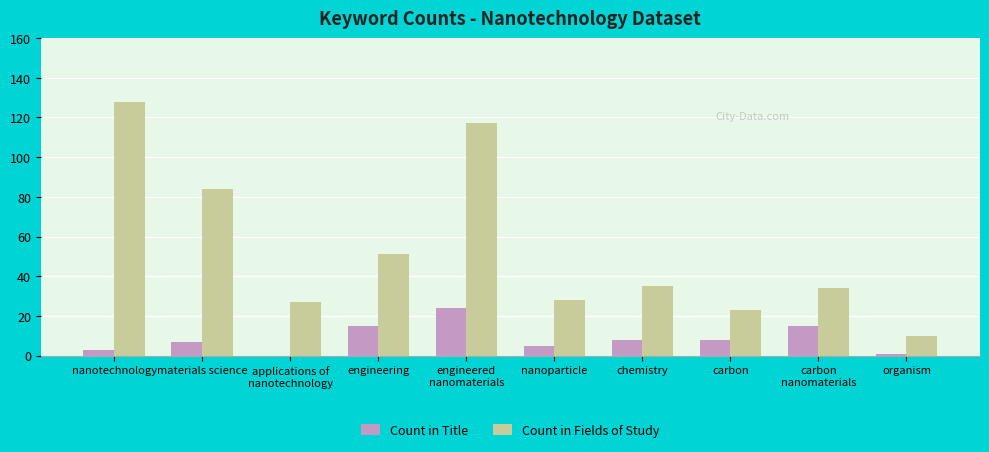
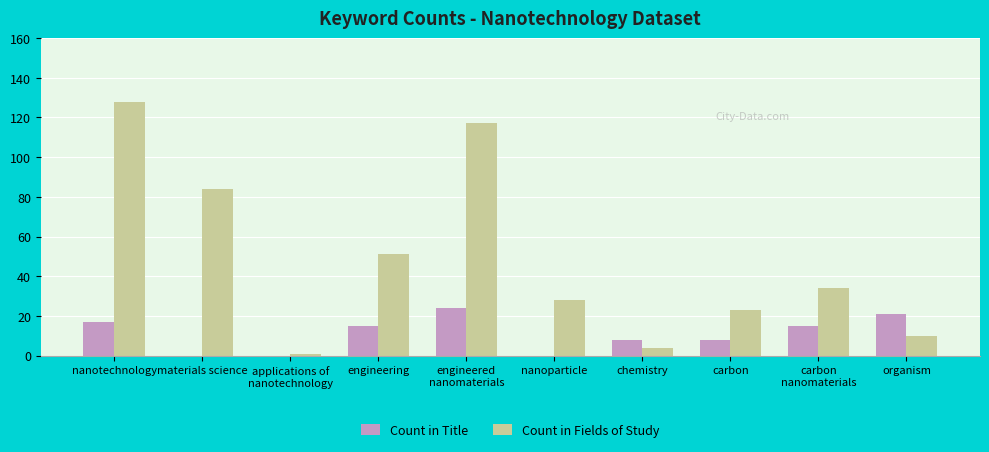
  {
    "Count in Title": {
-     "nanotechnology": 3,
-     "materials science": 7,
+     "nanotechnology": 17,
+     "materials science": 0,
      "applications of nanotechnology": 0,
      "engineering": 15,
      "engineered nanomaterials": 24,
-     "nanoparticle": 5,
+     "nanoparticle": 0,
      "chemistry": 8,
      "carbon": 8,
      "carbon nanomaterials": 15,
-     "organism": 1
+     "organism": 21
    },
    "Count in Fields of Study": {
      "nanotechnology": 128,
      "materials science": 84,
-     "applications of nanotechnology": 27,
+     "applications of nanotechnology": 1,
      "engineering": 51,
      "engineered nanomaterials": 117,
      "nanoparticle": 28,
-     "chemistry": 35,
+     "chemistry": 4,
      "carbon": 23,
      "carbon nanomaterials": 34,
      "organism": 10
    }
  }
